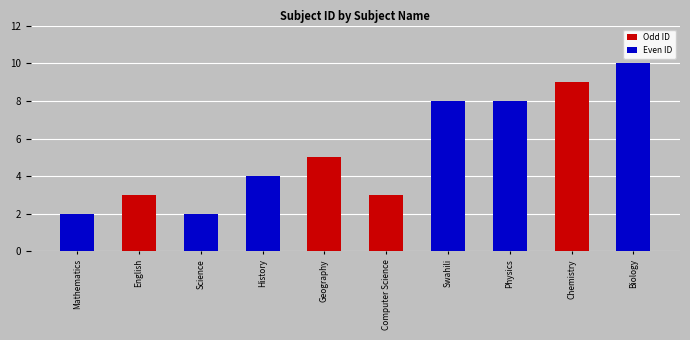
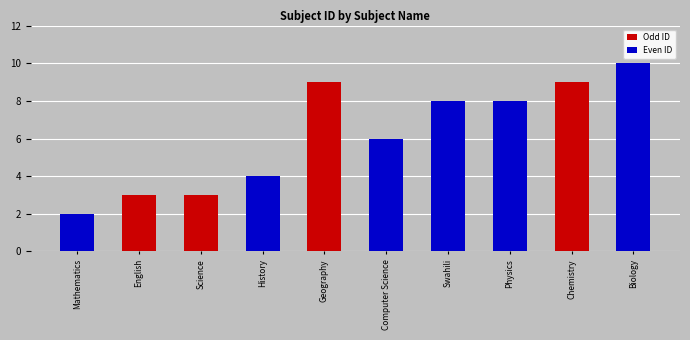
  {
    "Mathematics": 2,
    "English": 3,
-   "Science": 2,
+   "Science": 3,
    "History": 4,
-   "Geography": 5,
-   "Computer Science": 3,
+   "Geography": 9,
+   "Computer Science": 6,
    "Swahili": 8,
    "Physics": 8,
    "Chemistry": 9,
    "Biology": 10
  }
